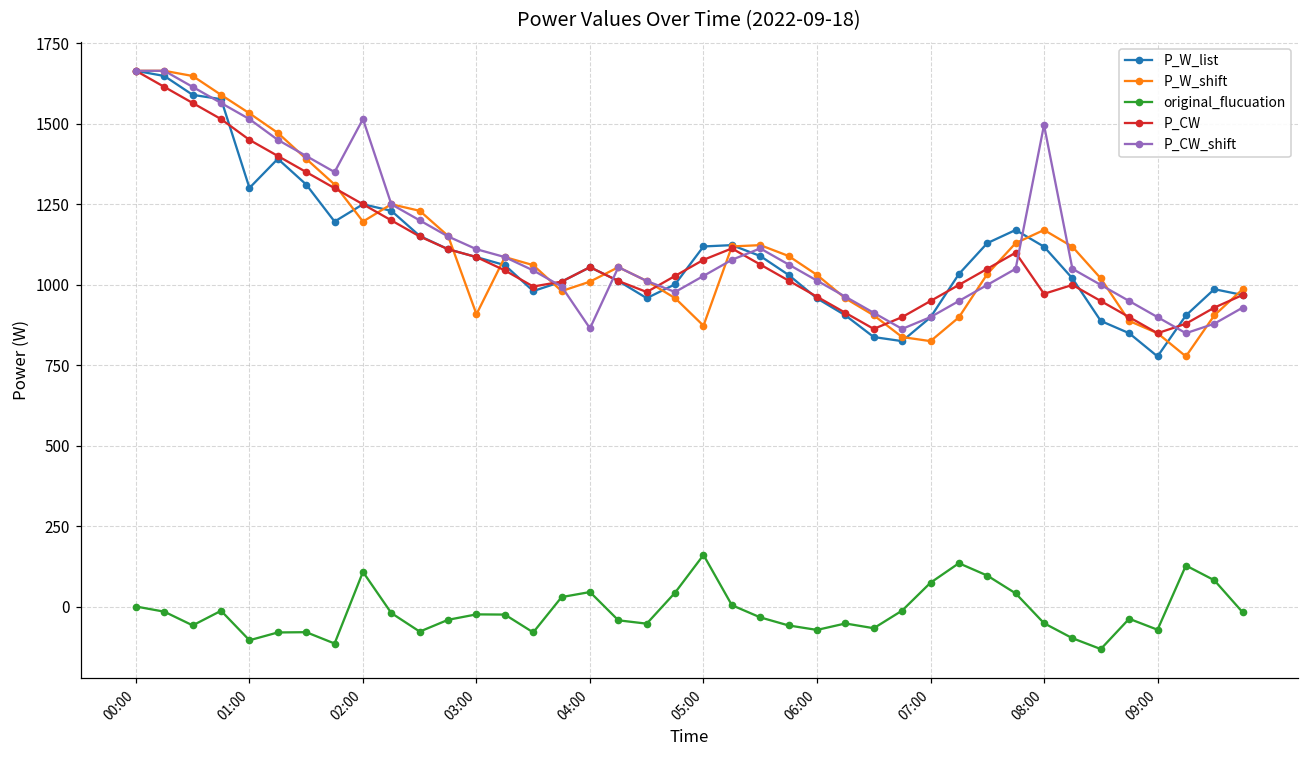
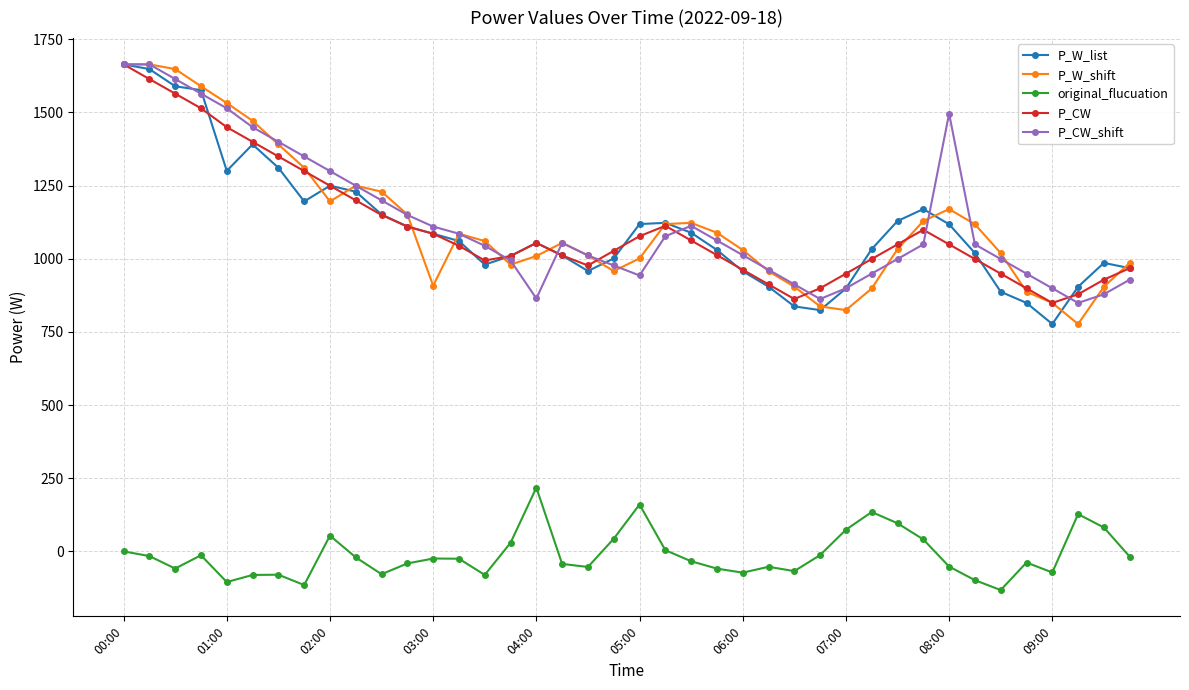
  {
    "P_W_list": {
      "01:00": 1300,
      "05:00": 1120,
      "08:00": 1120,
      "09:00": 780
    },
    "P_W_shift": {
      "01:00": 1530,
      "02:00": 1200,
      "03:00": 910,
      "04:00": 1010,
-     "05:00": 870,
+     "05:00": 1000,
      "06:00": 1030,
      "07:00": 820,
      "08:00": 1170
    },
    "original_flucuation": {
      "00:00": 0,
      "01:00": -100,
-     "02:00": 110,
+     "02:00": 50,
      "03:00": -20,
-     "04:00": 40,
+     "04:00": 220,
      "05:00": 160,
      "06:00": -70,
      "07:00": 70,
      "08:00": -50,
      "09:00": -70
    },
    "P_CW": {
      "01:00": 1450,
      "05:00": 1080,
      "07:00": 950,
-     "08:00": 970
+     "08:00": 1050
    },
    "P_CW_shift": {
      "01:00": 1510,
-     "02:00": 1510,
+     "02:00": 1300,
      "03:00": 1110,
      "04:00": 860,
-     "05:00": 1030,
+     "05:00": 940,
      "06:00": 1010,
      "08:00": 1500,
      "09:00": 900
    }
  }
